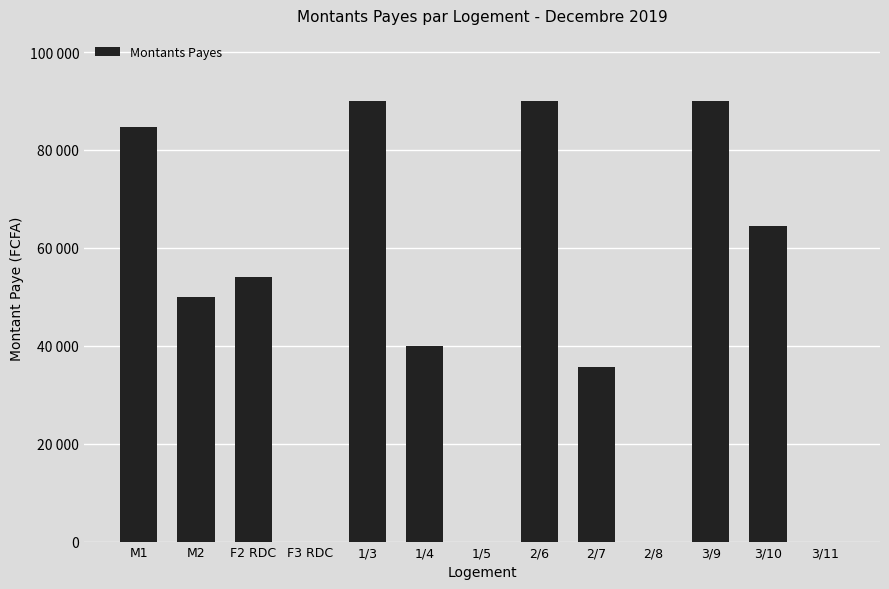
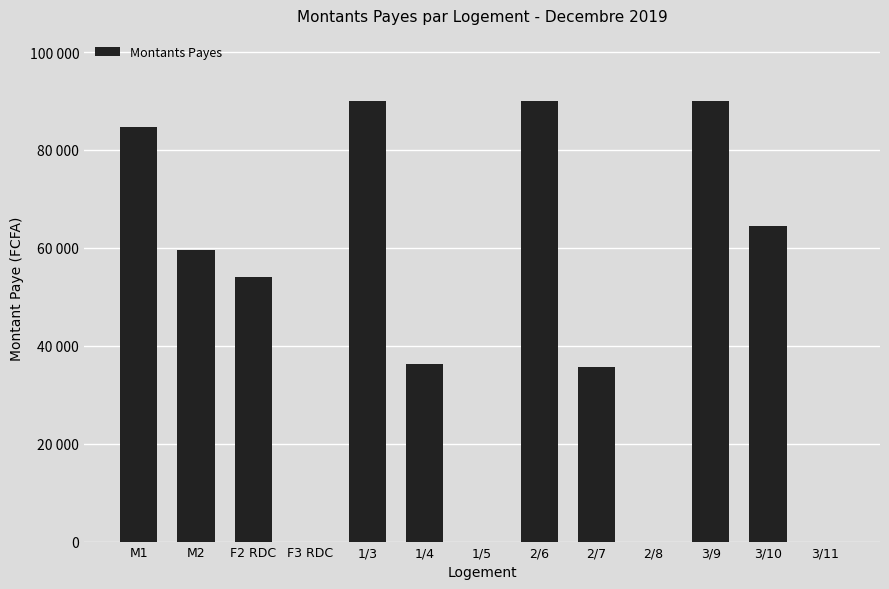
  {
    "M1": 85000,
-   "M2": 50000,
+   "M2": 60000,
    "F2 RDC": 54000,
    "F3 RDC": 0,
    "1/3": 90000,
-   "1/4": 40000,
+   "1/4": 36000,
    "1/5": 0,
    "2/6": 90000,
    "2/7": 36000,
    "2/8": 0,
    "3/9": 90000,
    "3/10": 64000,
    "3/11": 0
  }
